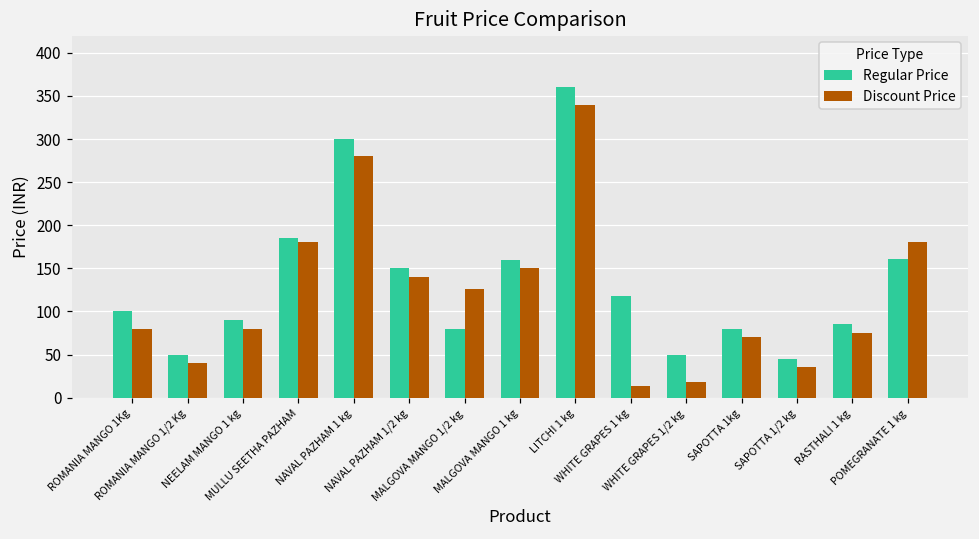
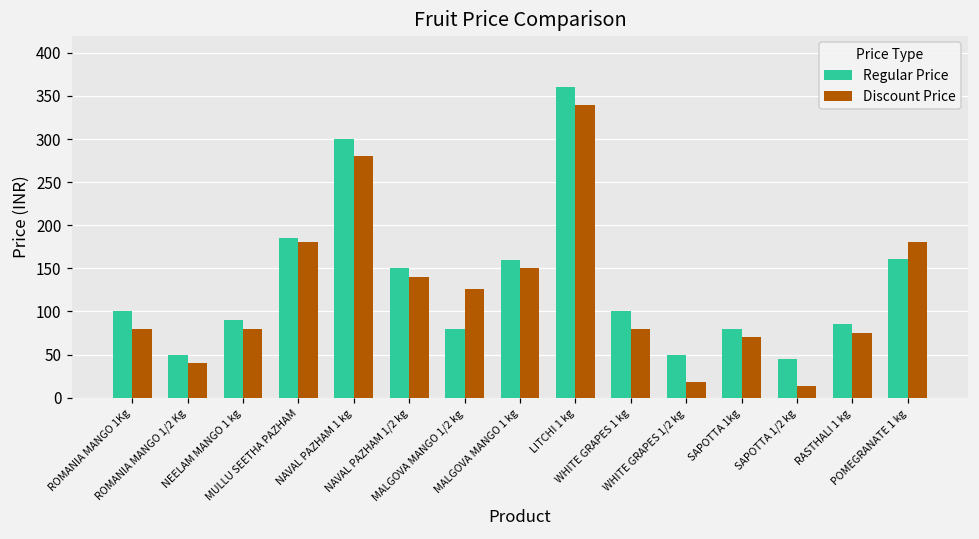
  {
    "Regular Price": {
      "ROMANIA MANGO 1Kg": 100,
      "ROMANIA MANGO 1/2 Kg": 50,
      "NEELAM MANGO 1 kg": 90,
      "MULLU SEETHA PAZHAM": 190,
      "NAVAL PAZHAM 1 kg": 300,
      "NAVAL PAZHAM 1/2 kg": 150,
      "MALGOVA MANGO 1/2 kg": 80,
      "MALGOVA MANGO 1 kg": 160,
      "LITCHI 1 kg": 360,
-     "WHITE GRAPES 1 kg": 120,
+     "WHITE GRAPES 1 kg": 100,
      "WHITE GRAPES 1/2 kg": 50,
      "SAPOTTA 1kg": 80,
      "SAPOTTA 1/2 kg": 50,
      "RASTHALI 1 kg": 90,
      "POMEGRANATE 1 kg": 160
    },
    "Discount Price": {
      "ROMANIA MANGO 1Kg": 80,
      "ROMANIA MANGO 1/2 Kg": 40,
      "NEELAM MANGO 1 kg": 80,
      "MULLU SEETHA PAZHAM": 180,
      "NAVAL PAZHAM 1 kg": 280,
      "NAVAL PAZHAM 1/2 kg": 140,
      "MALGOVA MANGO 1/2 kg": 130,
      "MALGOVA MANGO 1 kg": 150,
      "LITCHI 1 kg": 340,
-     "WHITE GRAPES 1 kg": 10,
+     "WHITE GRAPES 1 kg": 80,
      "WHITE GRAPES 1/2 kg": 20,
      "SAPOTTA 1kg": 70,
-     "SAPOTTA 1/2 kg": 40,
+     "SAPOTTA 1/2 kg": 10,
      "RASTHALI 1 kg": 80,
      "POMEGRANATE 1 kg": 180
    }
  }
